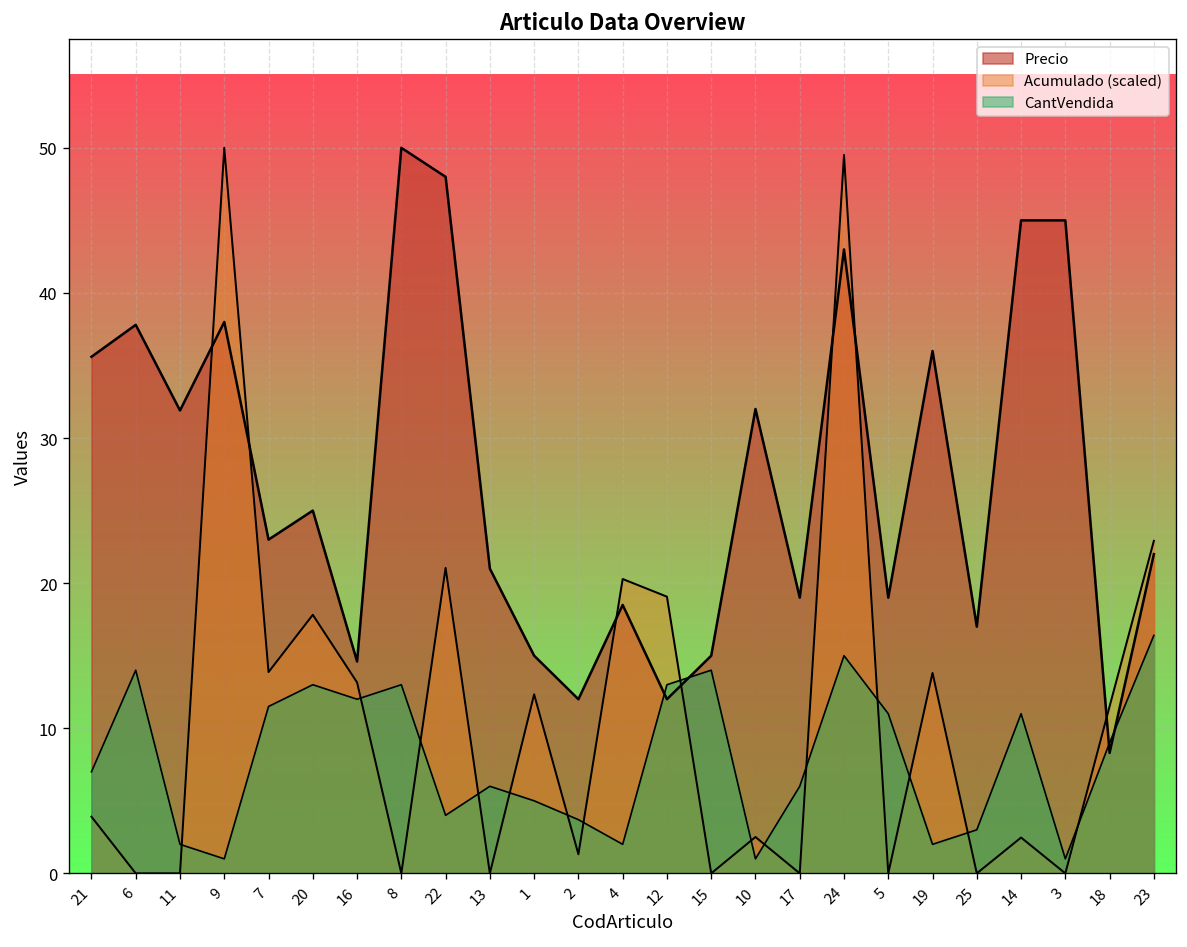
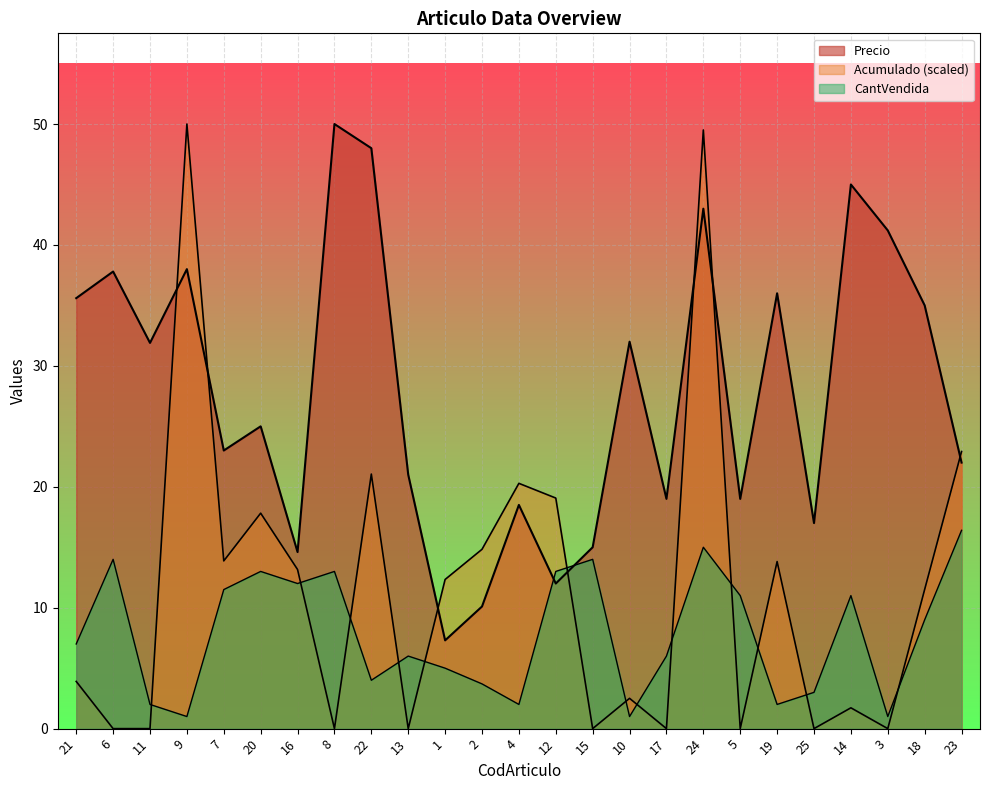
  {
    "Precio": {
      "21": 35.6,
      "6": 37.8,
      "11": 31.9,
      "9": 38.0,
      "7": 23.0,
      "20": 25.0,
      "16": 14.6,
      "8": 50.0,
      "22": 48.0,
      "13": 21.0,
-     "1": 15.0,
-     "2": 12.0,
+     "1": 7.3,
+     "2": 10.1,
      "4": 18.5,
      "12": 12.0,
      "15": 15.0,
      "10": 32.0,
      "17": 19.0,
      "24": 43.0,
      "5": 19.0,
      "19": 36.0,
      "25": 17.0,
      "14": 45.0,
-     "3": 45.0,
-     "18": 8.3,
+     "3": 41.2,
+     "18": 35.0,
      "23": 22.0
    },
    "Acumulado (scaled)": {
      "21": 3.9,
      "6": 0.0,
      "11": 0.0,
      "9": 50.0,
      "7": 13.9,
      "20": 17.8,
      "16": 13.2,
      "8": 0.0,
      "22": 21.1,
      "13": 0.0,
      "1": 12.3,
-     "2": 1.3,
+     "2": 14.8,
      "4": 20.3,
      "12": 19.1,
      "15": 0.0,
      "10": 2.5,
      "17": 0.0,
      "24": 49.5,
      "5": 0.0,
      "19": 13.8,
      "25": 0.0,
-     "14": 2.5,
+     "14": 1.7,
      "3": 0.0,
      "18": 11.5,
      "23": 22.9
    },
    "CantVendida": {
      "21": 7.0,
      "6": 14.0,
      "11": 2.0,
      "9": 1.0,
      "7": 11.5,
      "20": 13.0,
      "16": 12.0,
      "8": 13.0,
      "22": 4.0,
      "13": 6.0,
      "1": 5.0,
      "2": 3.7,
      "4": 2.0,
      "12": 13.0,
      "15": 14.0,
      "10": 1.0,
      "17": 6.0,
      "24": 15.0,
      "5": 11.0,
      "19": 2.0,
      "25": 3.0,
      "14": 11.0,
      "3": 1.0,
      "18": 9.0,
      "23": 16.4
    }
  }
